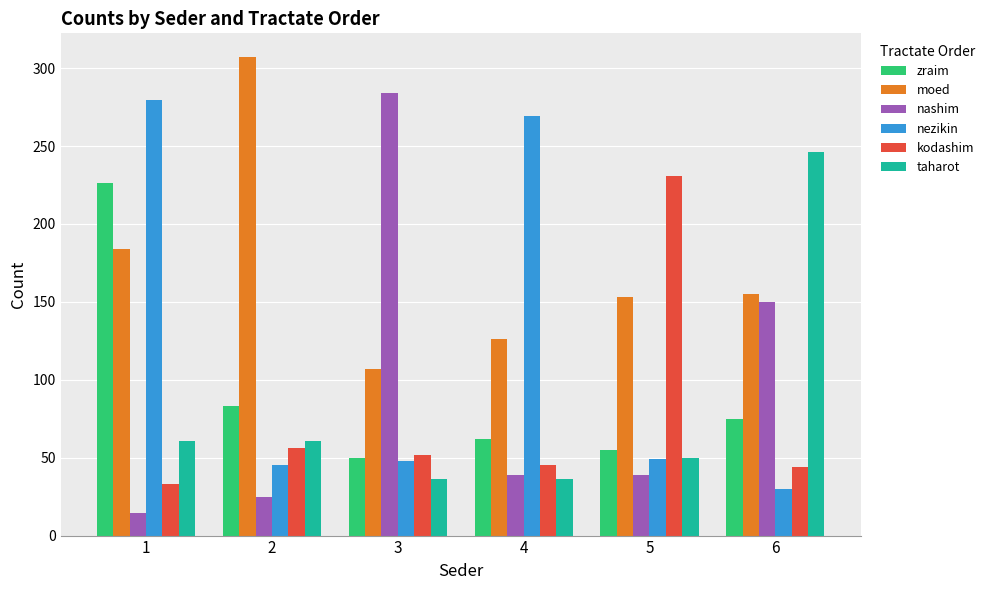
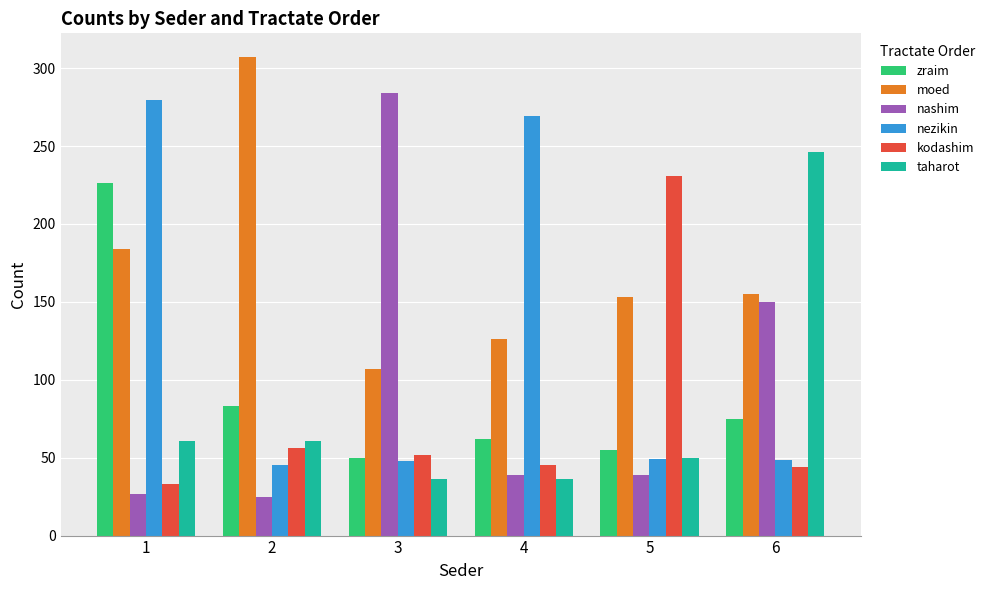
  {
    "nashim": {
-     "1": 14,
+     "1": 27,
      "2": 25,
      "3": 284,
      "4": 39,
      "5": 39,
      "6": 150
    },
    "nezikin": {
      "1": 279,
      "2": 45,
      "3": 48,
      "4": 269,
      "5": 49,
-     "6": 30
+     "6": 48
    }
  }
